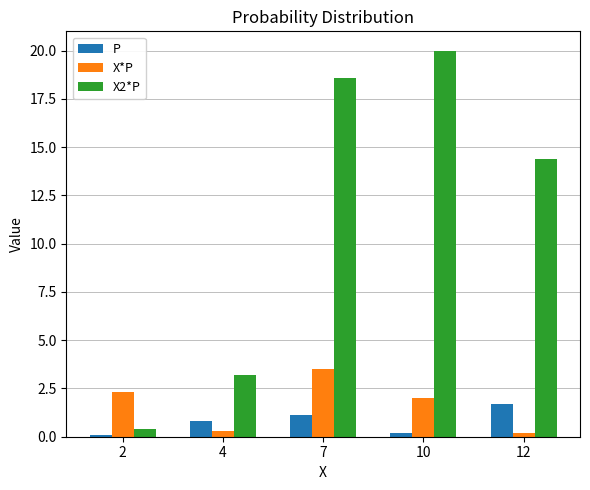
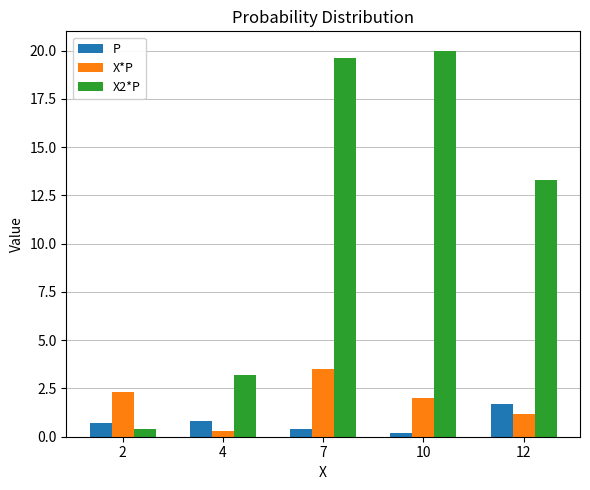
  {
    "P": {
-     "2": 0.1,
+     "2": 0.7,
      "4": 0.8,
-     "7": 1.1,
+     "7": 0.4,
      "10": 0.2,
      "12": 1.7
    },
    "X*P": {
      "2": 2.3,
      "4": 0.3,
      "7": 3.5,
      "10": 2.0,
-     "12": 0.2
+     "12": 1.2
    },
    "X2*P": {
      "2": 0.4,
      "4": 3.2,
-     "7": 18.6,
+     "7": 19.6,
      "10": 20.0,
-     "12": 14.4
+     "12": 13.3
    }
  }
